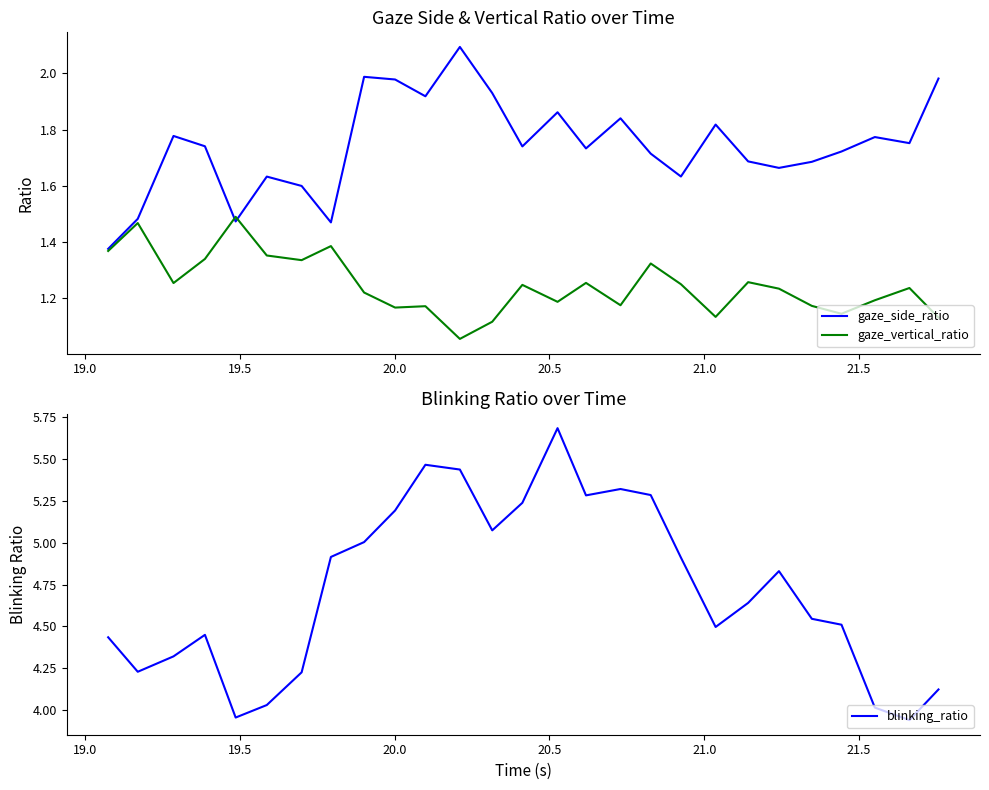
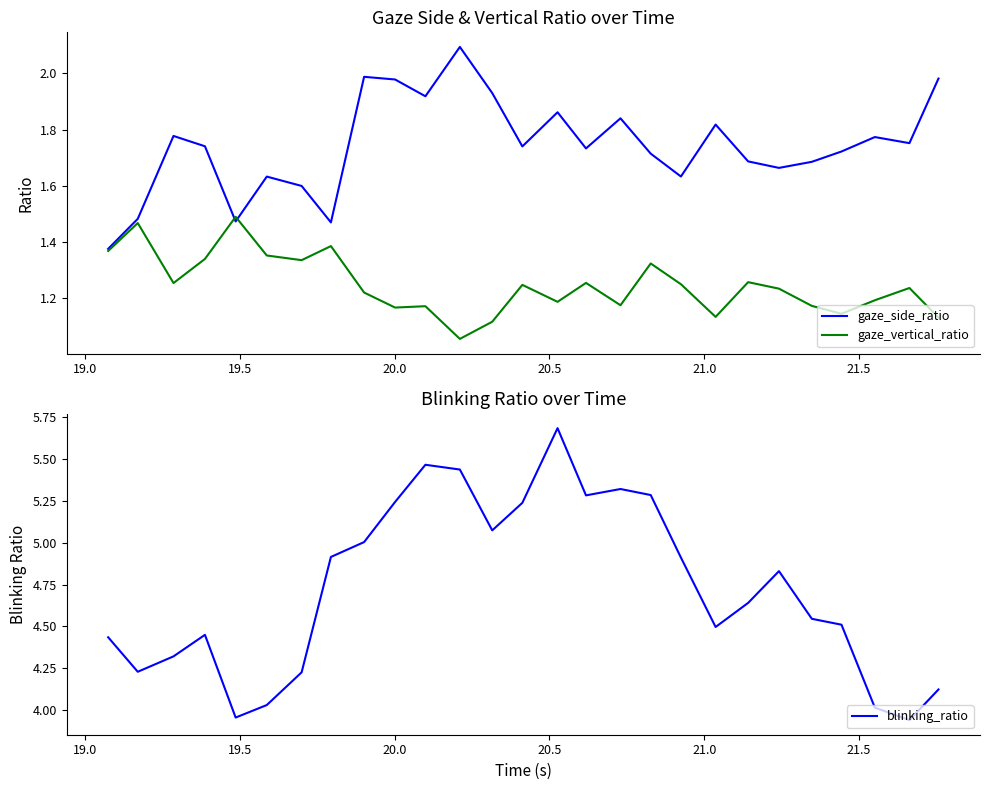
  {
    "Gaze Side & Vertical Ratio over Time": {
      "gaze_side_ratio": {
        "20.0": 1.98
      },
      "gaze_vertical_ratio": {
        "20.0": 1.17
      }
    },
    "Blinking Ratio over Time": {
-     "20.0": 5.19
+     "20.0": 5.24
    }
  }
